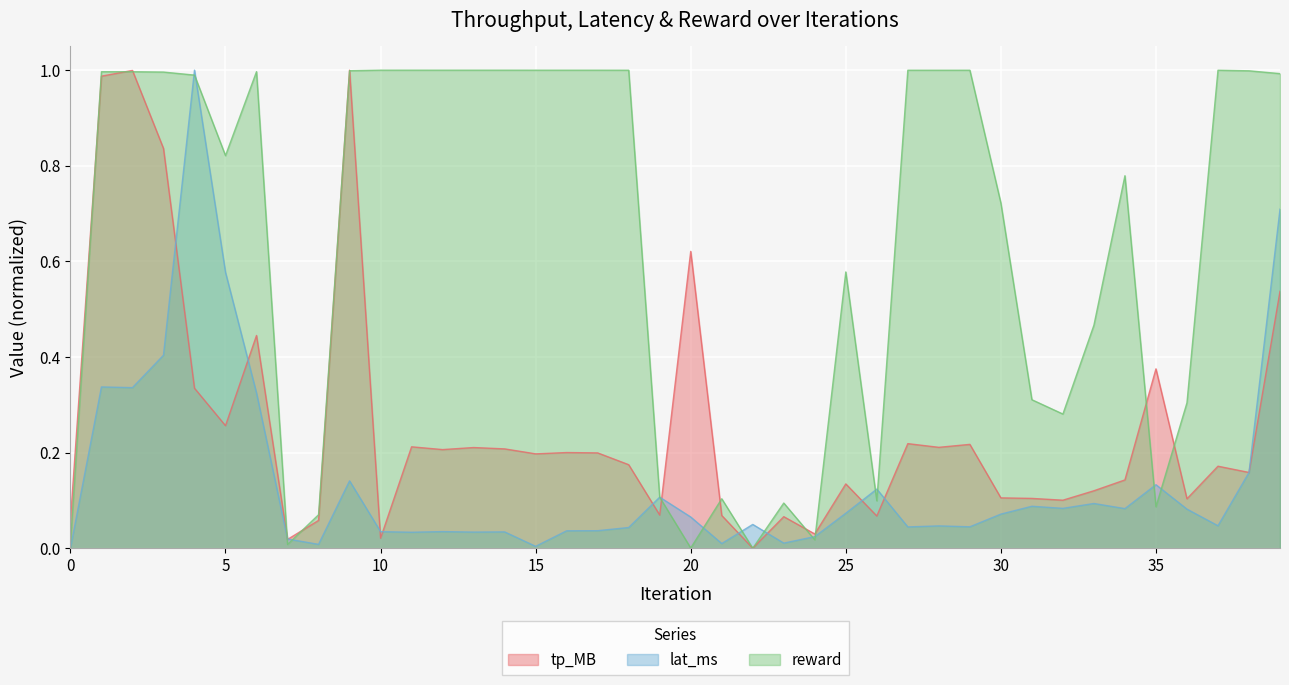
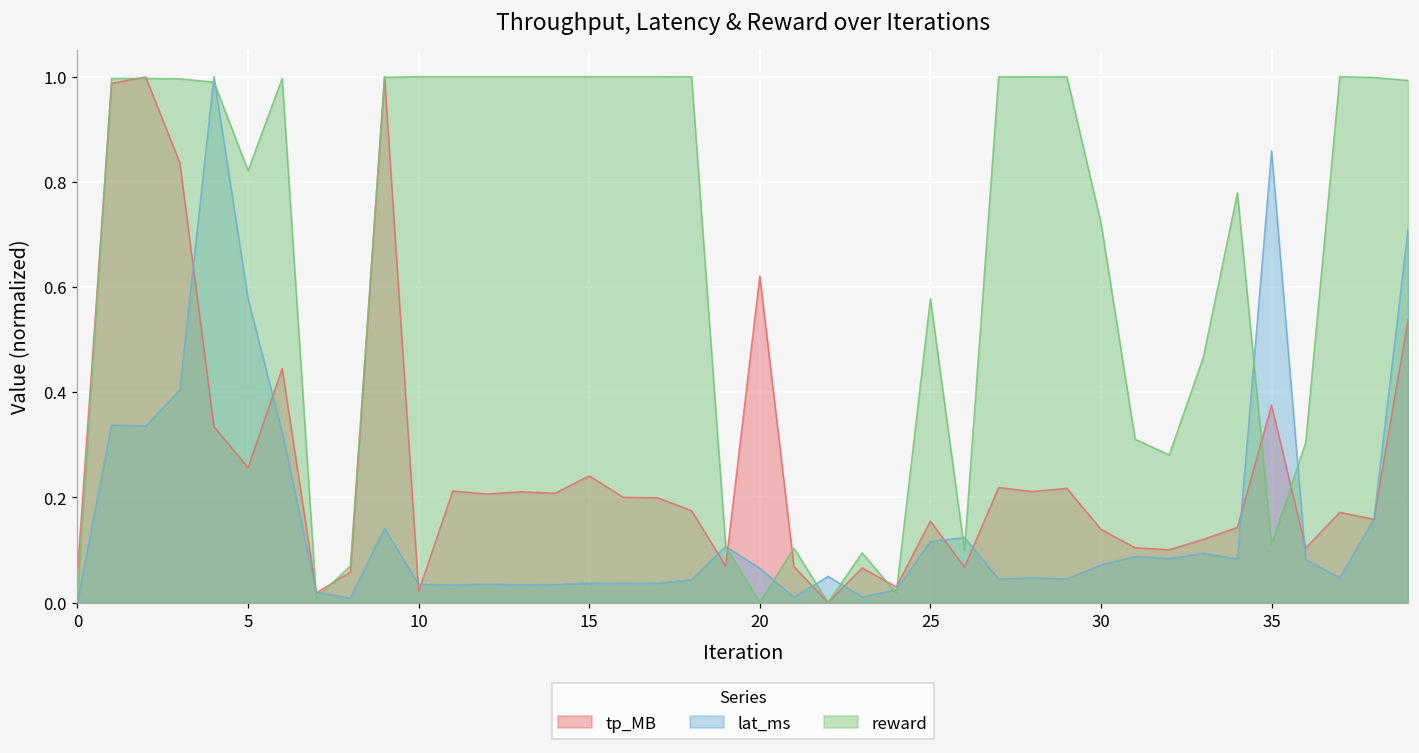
  {
    "tp_MB": {
      "0": 0.06,
      "5": 0.26,
      "10": 0.02,
-     "15": 0.20,
+     "15": 0.24,
      "20": 0.62,
-     "25": 0.13,
-     "30": 0.11,
+     "25": 0.16,
+     "30": 0.14,
      "35": 0.38
    },
    "lat_ms": {
      "0": 0.00,
      "5": 0.58,
      "10": 0.03,
-     "15": 0.00,
+     "15": 0.04,
      "20": 0.07,
-     "25": 0.07,
+     "25": 0.12,
      "30": 0.07,
-     "35": 0.13
+     "35": 0.86
    },
    "reward": {
      "0": 0.01,
      "5": 0.82,
      "10": 1.00,
      "15": 1.00,
      "20": 0.00,
      "25": 0.58,
      "30": 0.72,
-     "35": 0.09
+     "35": 0.11
    }
  }
